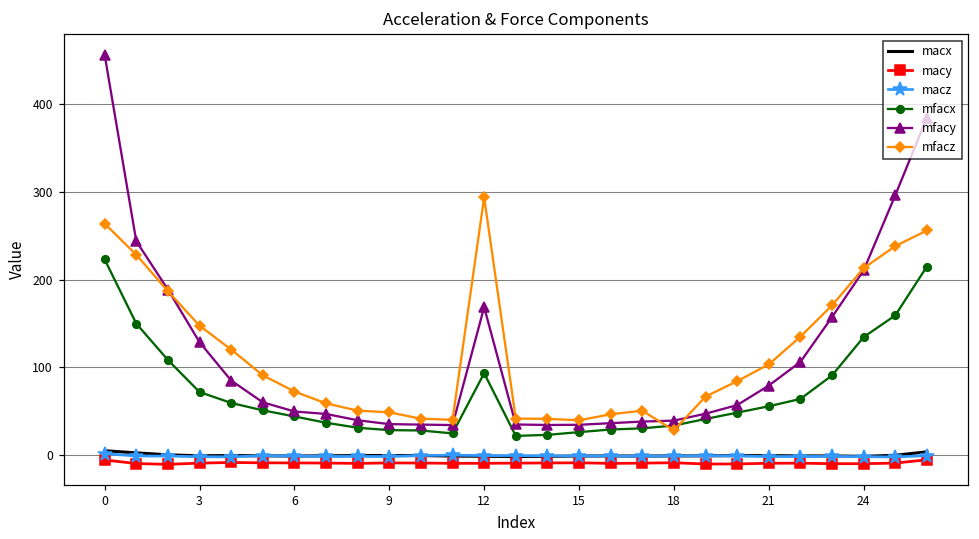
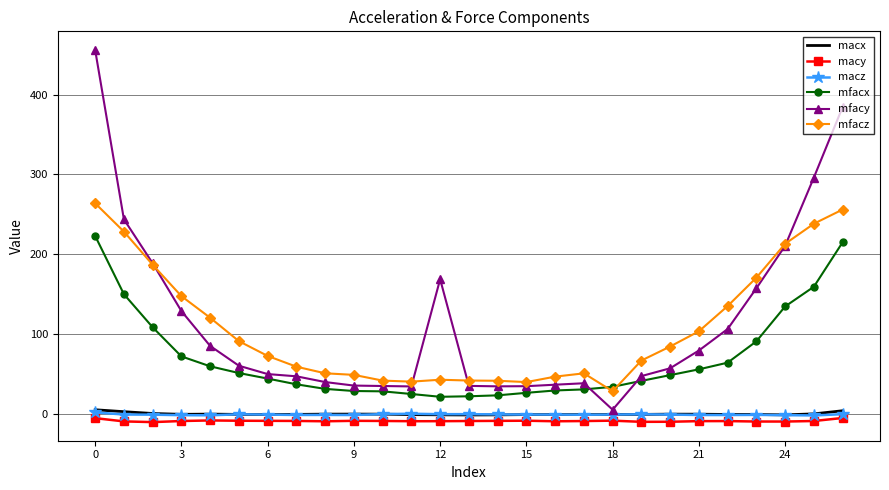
  {
    "macx": {
      "0": 0
    },
    "macy": {
      "0": -10,
      "3": -10,
      "6": -10,
      "9": -10,
      "12": -10,
      "15": -10,
      "18": -10,
      "21": -10,
      "24": -10
    },
    "macz": {
      "0": 0
    },
    "mfacx": {
      "0": 220,
      "3": 70,
      "6": 40,
      "9": 30,
-     "12": 90,
+     "12": 20,
      "15": 30,
      "18": 30,
      "21": 60,
      "24": 130
    },
    "mfacy": {
      "0": 460,
      "3": 130,
      "6": 50,
      "9": 40,
      "12": 170,
      "15": 30,
-     "18": 40,
+     "18": 0,
      "21": 80
    },
    "mfacz": {
      "0": 260,
      "3": 150,
      "6": 70,
      "9": 50,
-     "12": 290,
+     "12": 40,
      "15": 40,
      "18": 30,
      "21": 100
    }
  }
